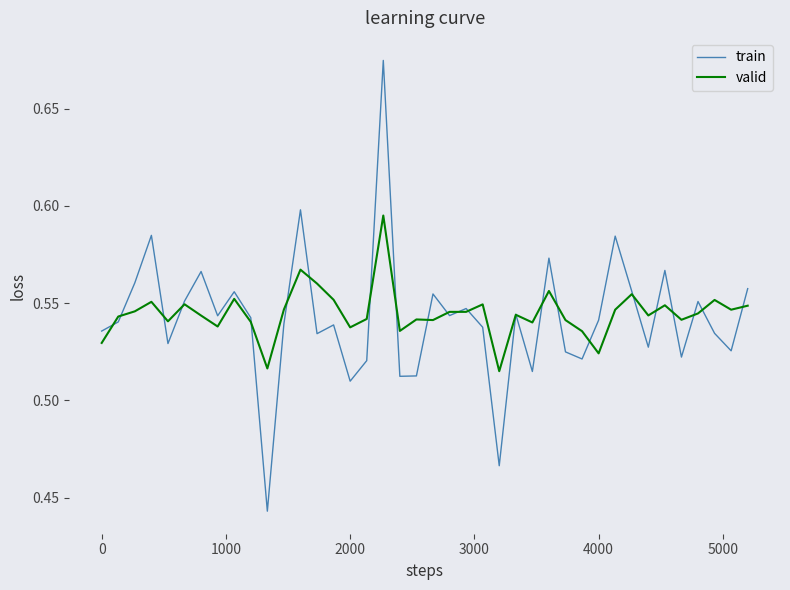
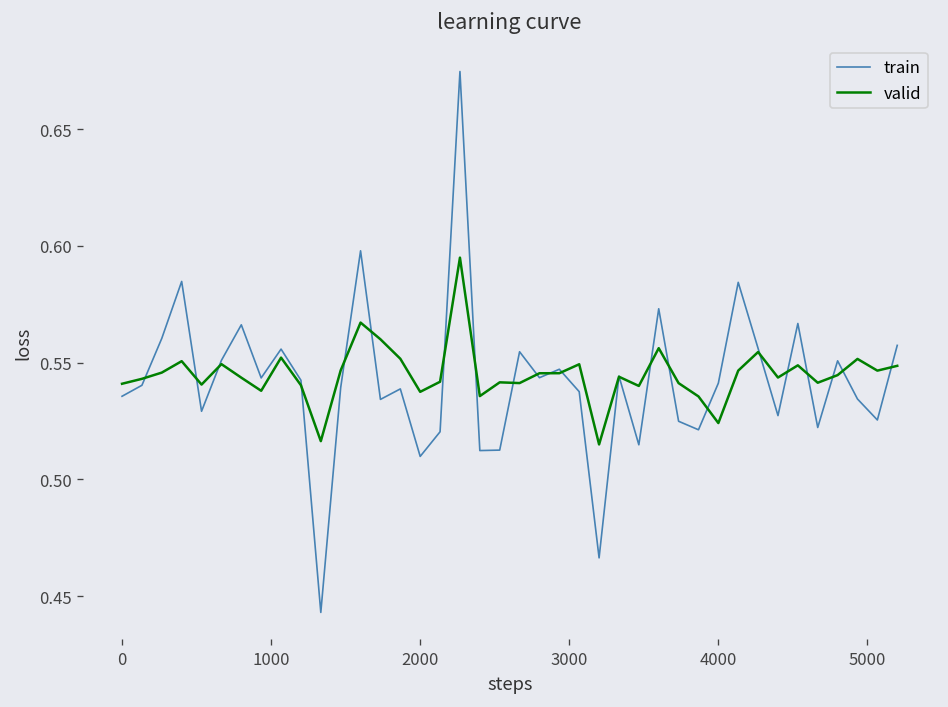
  {
    "train": {
      "0": 0.536,
      "2000": 0.510,
      "4000": 0.541
    },
    "valid": {
-     "0": 0.530,
+     "0": 0.541,
      "2000": 0.538,
      "4000": 0.524
    }
  }
